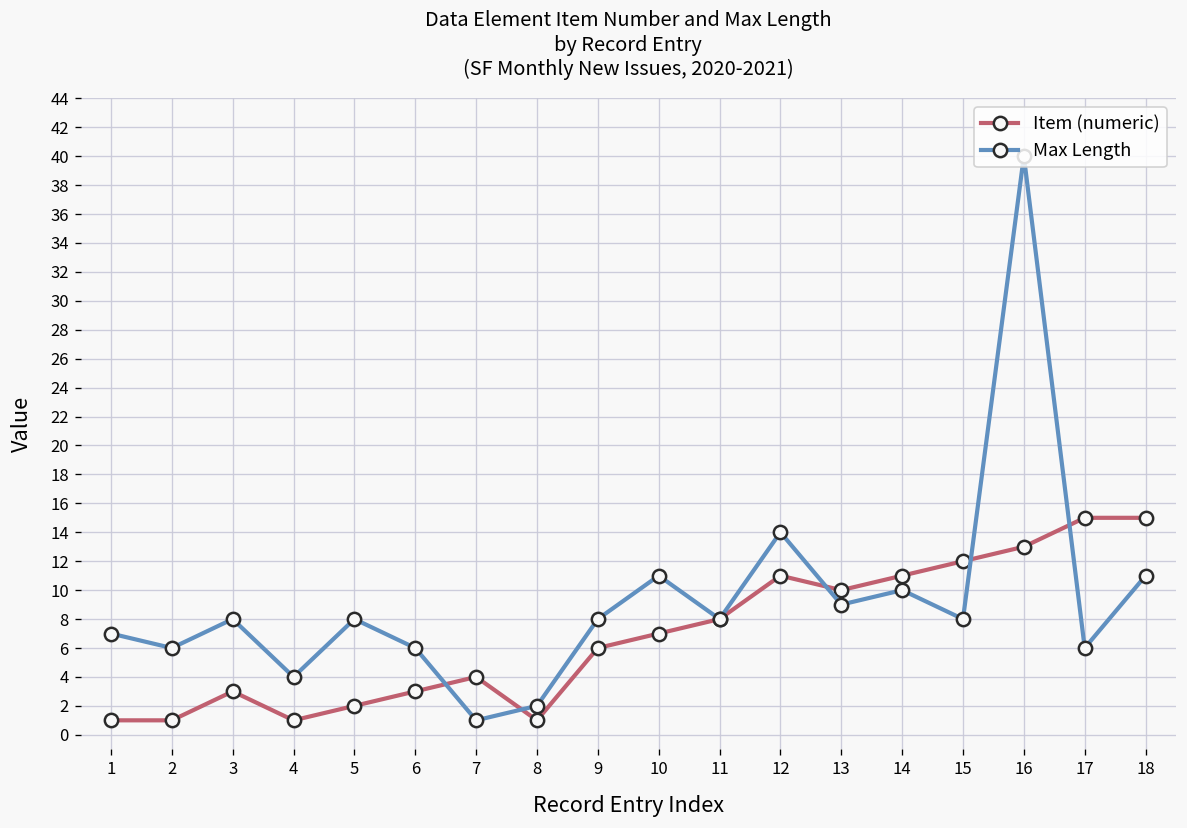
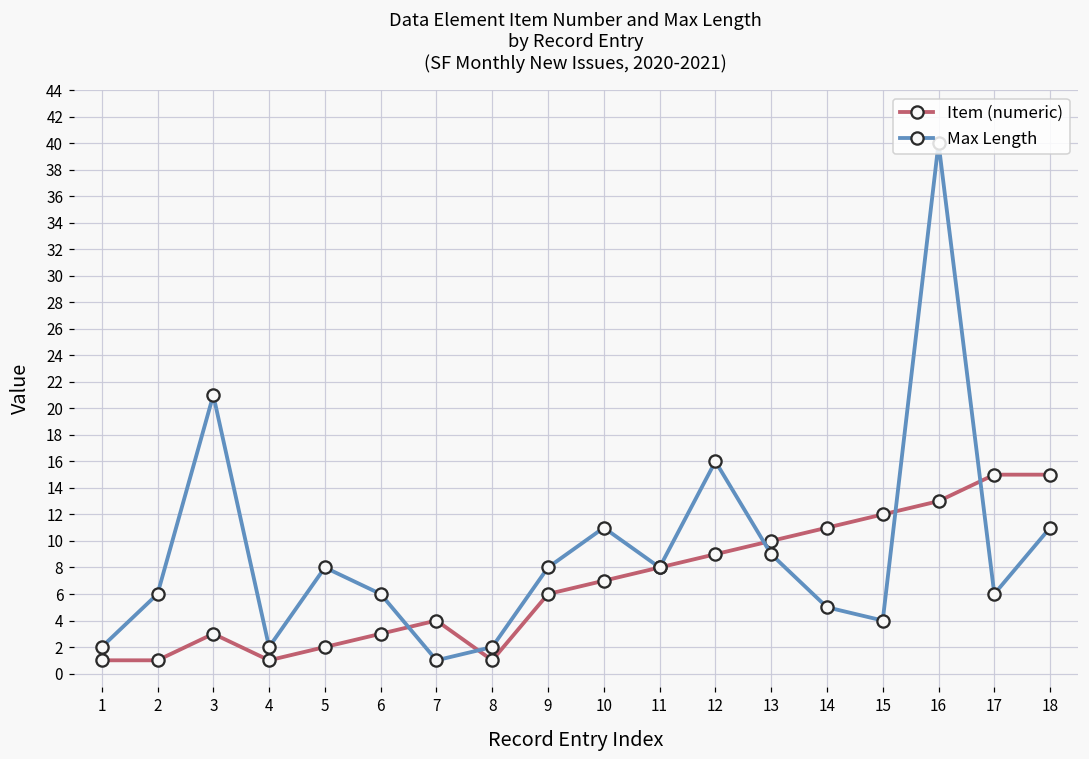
  {
    "Item (numeric)": {
      "1": 1,
      "2": 1,
      "3": 3,
      "4": 1,
      "5": 2,
      "6": 3,
      "7": 4,
      "8": 1,
      "9": 6,
      "10": 7,
-     "12": 11,
+     "12": 9,
      "13": 10,
      "14": 11,
      "15": 12,
      "16": 13,
      "17": 15,
      "18": 15
    },
    "Max Length": {
-     "1": 7,
+     "1": 2,
      "2": 6,
-     "3": 8,
-     "4": 4,
+     "3": 21,
+     "4": 2,
      "5": 8,
      "6": 6,
      "7": 1,
      "8": 2,
      "9": 8,
      "10": 11,
-     "12": 14,
+     "12": 16,
      "13": 9,
-     "14": 10,
-     "15": 8,
+     "14": 5,
+     "15": 4,
      "17": 6,
      "18": 11
    }
  }
